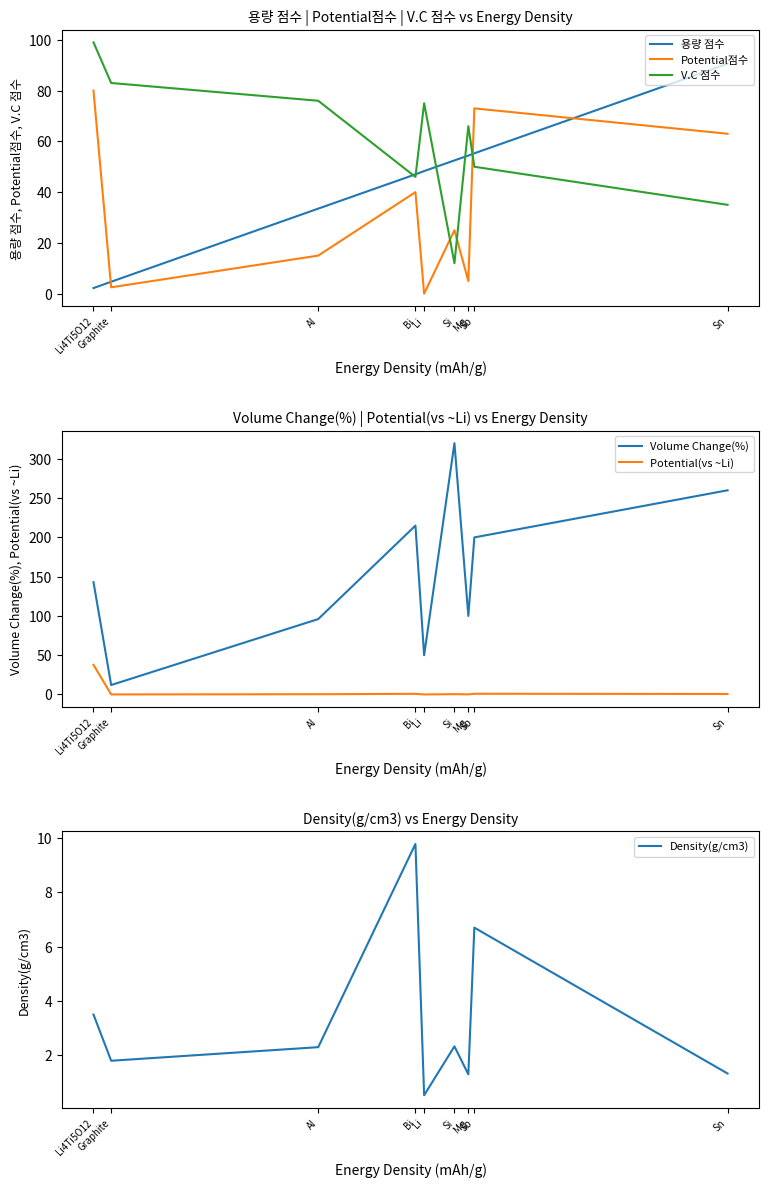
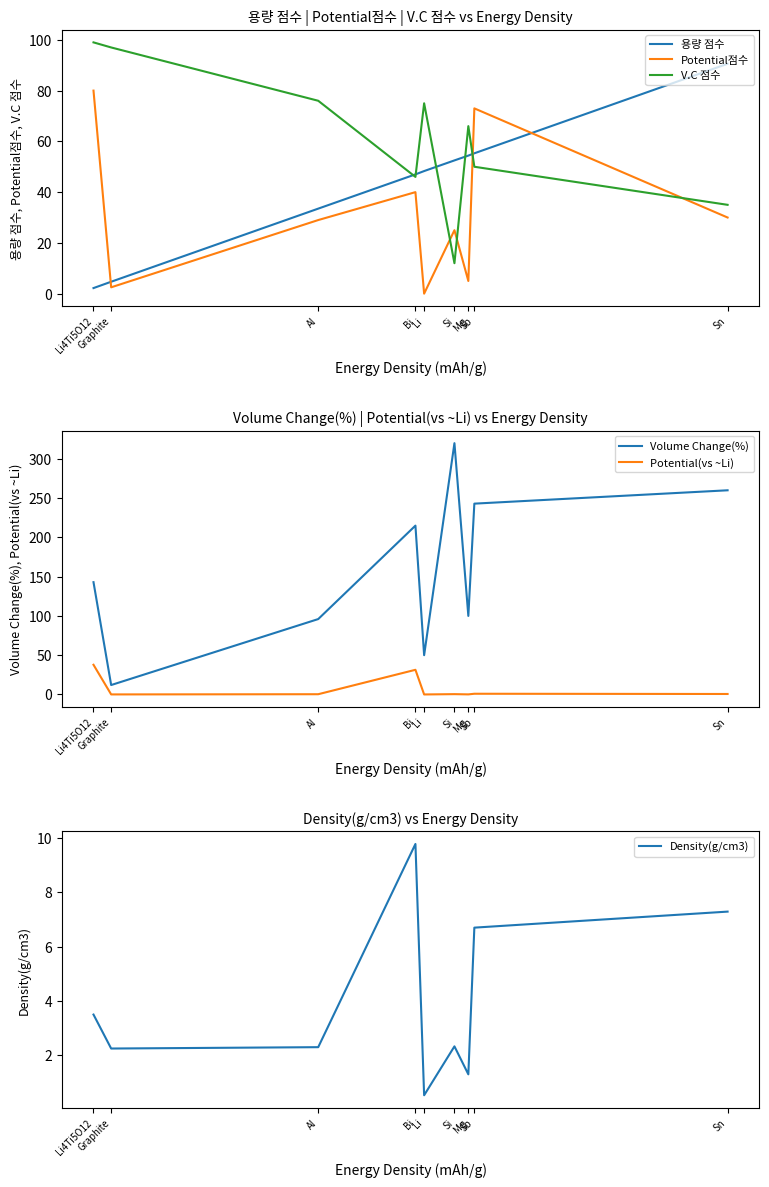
  {
    "용량 점수 | Potential점수 | V.C 점수 vs Energy Density": {
      "용량 점수": {
        "Li4Ti5O12": 2,
        "Graphite": 5,
        "Al": 34,
        "Li": 48,
        "Si": 53,
        "Mg": 54,
        "Sb": 55
      },
      "Potential점수": {
        "Li4Ti5O12": 80,
        "Graphite": 3,
-       "Al": 15,
+       "Al": 29,
        "Bi": 40,
        "Li": 0,
        "Si": 25,
        "Mg": 5,
        "Sb": 73,
-       "Sn": 63
+       "Sn": 30
      },
      "V.C 점수": {
        "Li4Ti5O12": 99,
-       "Graphite": 83,
+       "Graphite": 97,
        "Al": 76,
        "Li": 75,
        "Si": 12,
        "Mg": 66,
        "Sb": 50,
        "Sn": 35
      }
    },
    "Volume Change(%) | Potential(vs ~Li) vs Energy Density": {
      "Volume Change(%)": {
        "Li4Ti5O12": 140,
        "Graphite": 10,
        "Al": 100,
        "Bi": 220,
        "Li": 50,
        "Si": 320,
        "Mg": 100,
-       "Sb": 200,
+       "Sb": 240,
        "Sn": 260
      },
      "Potential(vs ~Li)": {
        "Li4Ti5O12": 40,
        "Graphite": 0,
        "Al": 0,
-       "Bi": 0,
+       "Bi": 30,
        "Li": 0,
        "Si": 0,
        "Mg": 0,
        "Sb": 0,
        "Sn": 0
      }
    },
    "Density(g/cm3) vs Energy Density": {
      "Li4Ti5O12": 3.5,
-     "Graphite": 1.8,
+     "Graphite": 2.3,
      "Al": 2.3,
      "Bi": 9.8,
      "Li": 0.5,
      "Si": 2.3,
      "Mg": 1.3,
      "Sb": 6.7,
-     "Sn": 1.3
+     "Sn": 7.3
    }
  }
